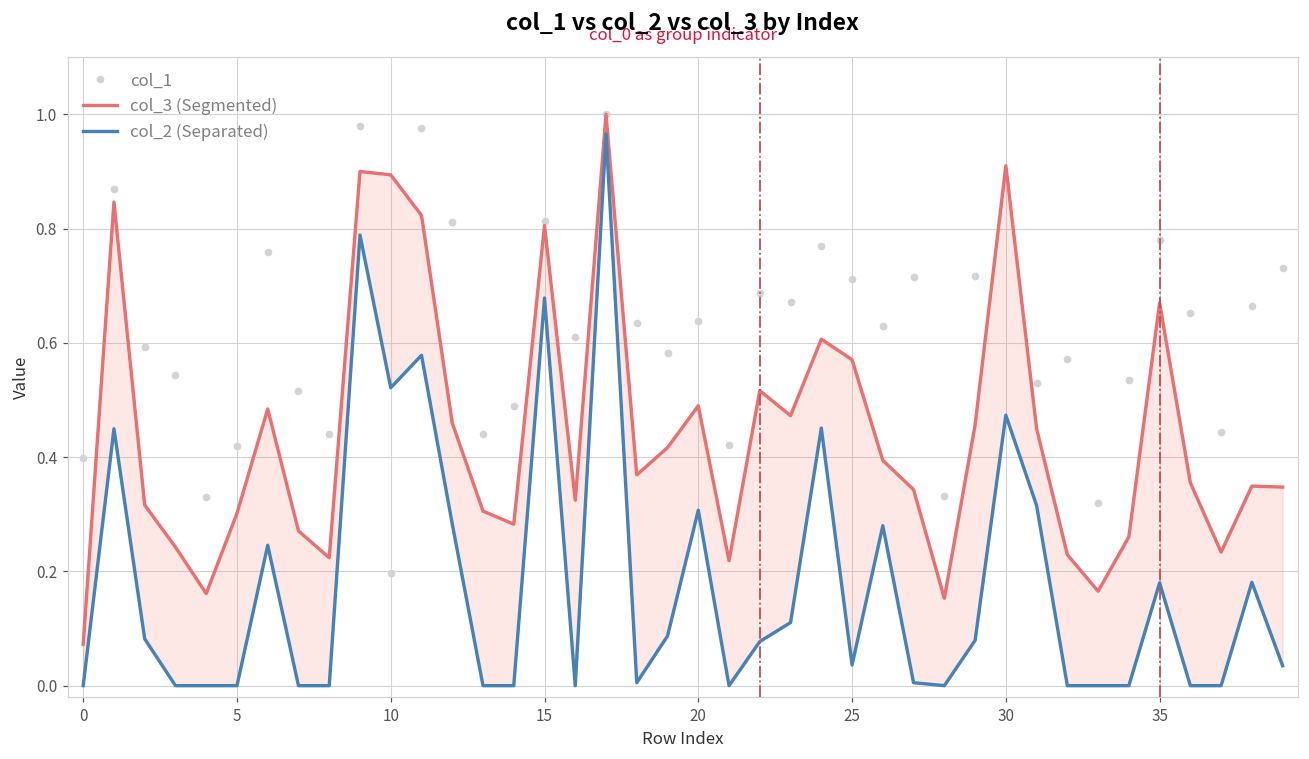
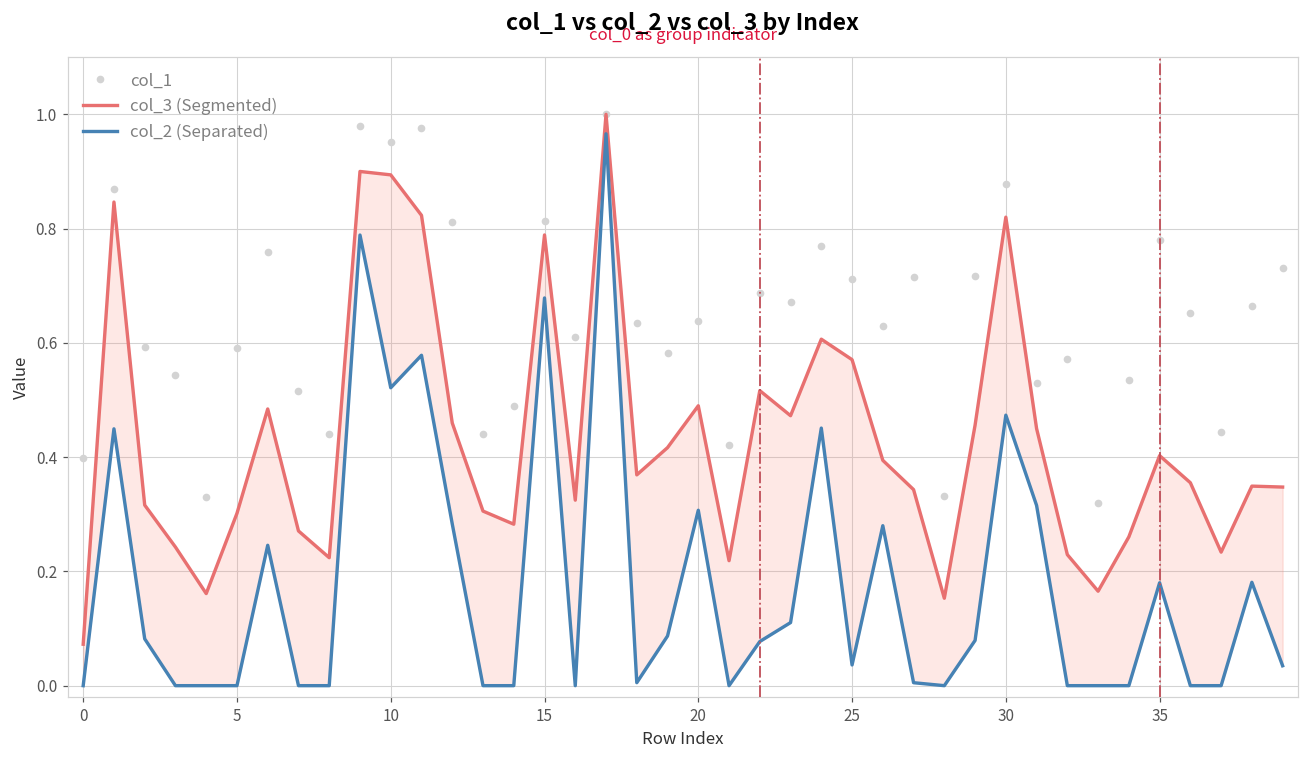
  {
    "col_1": {
      "0": 0.40,
-     "5": 0.42,
-     "10": 0.20,
+     "5": 0.59,
+     "10": 0.95,
      "15": 0.81,
      "20": 0.64,
      "25": 0.71,
      "30": 0.88,
      "35": 0.78
    },
    "col_3 (Segmented)": {
      "0": 0.07,
      "5": 0.30,
      "10": 0.89,
-     "15": 0.81,
+     "15": 0.79,
      "20": 0.49,
      "25": 0.57,
-     "30": 0.91,
-     "35": 0.67
+     "30": 0.82,
+     "35": 0.40
    },
    "col_2 (Separated)": {
      "0": 0.00,
      "5": 0.00,
      "10": 0.52,
      "15": 0.68,
      "20": 0.31,
      "25": 0.04,
      "30": 0.47,
      "35": 0.18
    }
  }
